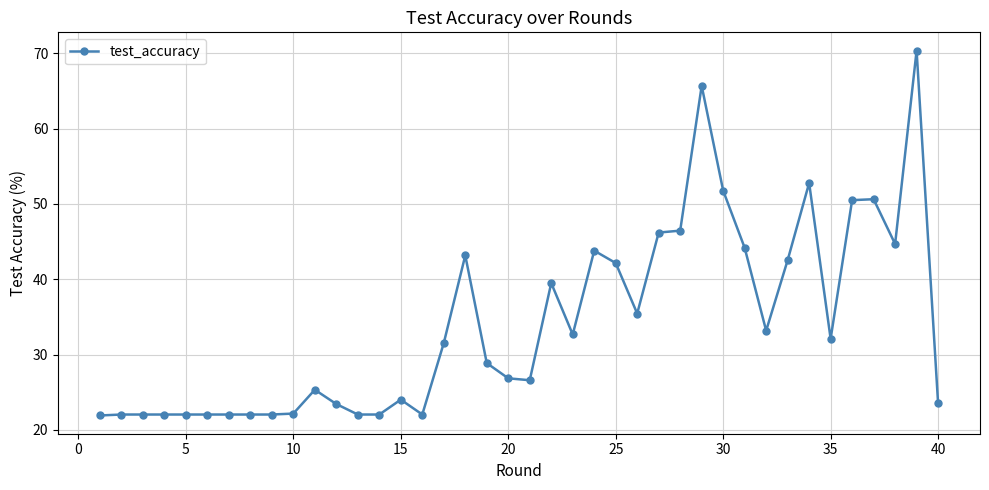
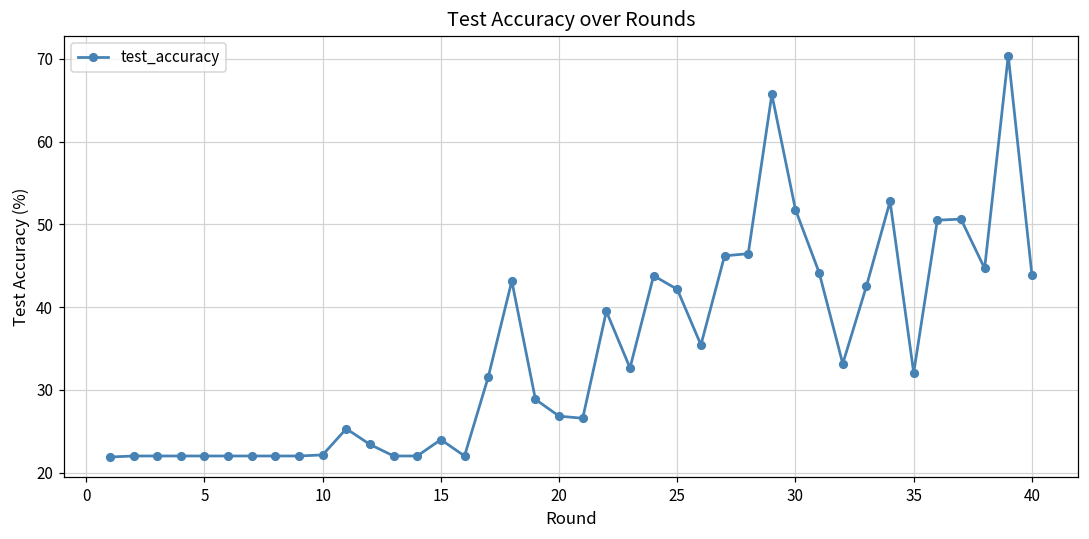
  {
    "5": 22,
    "10": 22,
    "15": 24,
    "20": 27,
    "25": 42,
    "30": 52,
    "35": 32,
-   "40": 24
+   "40": 44
  }
